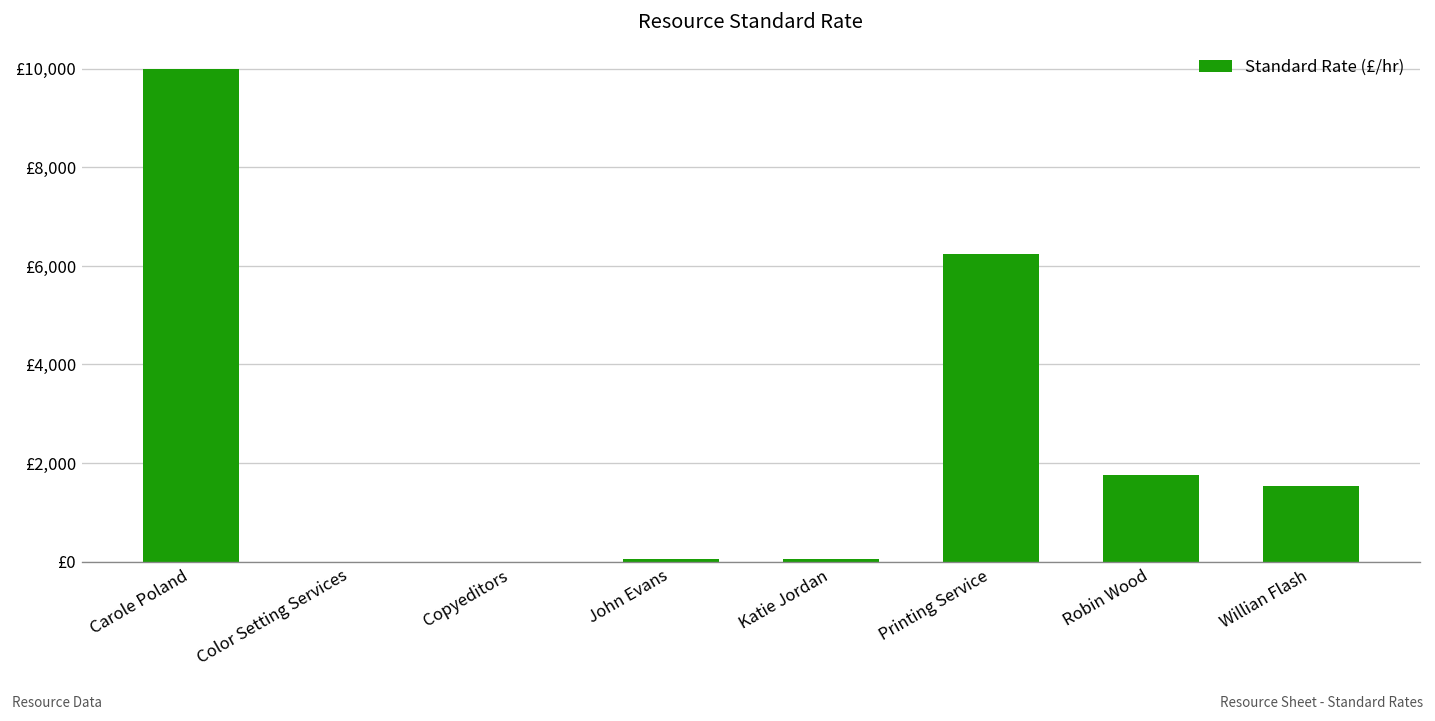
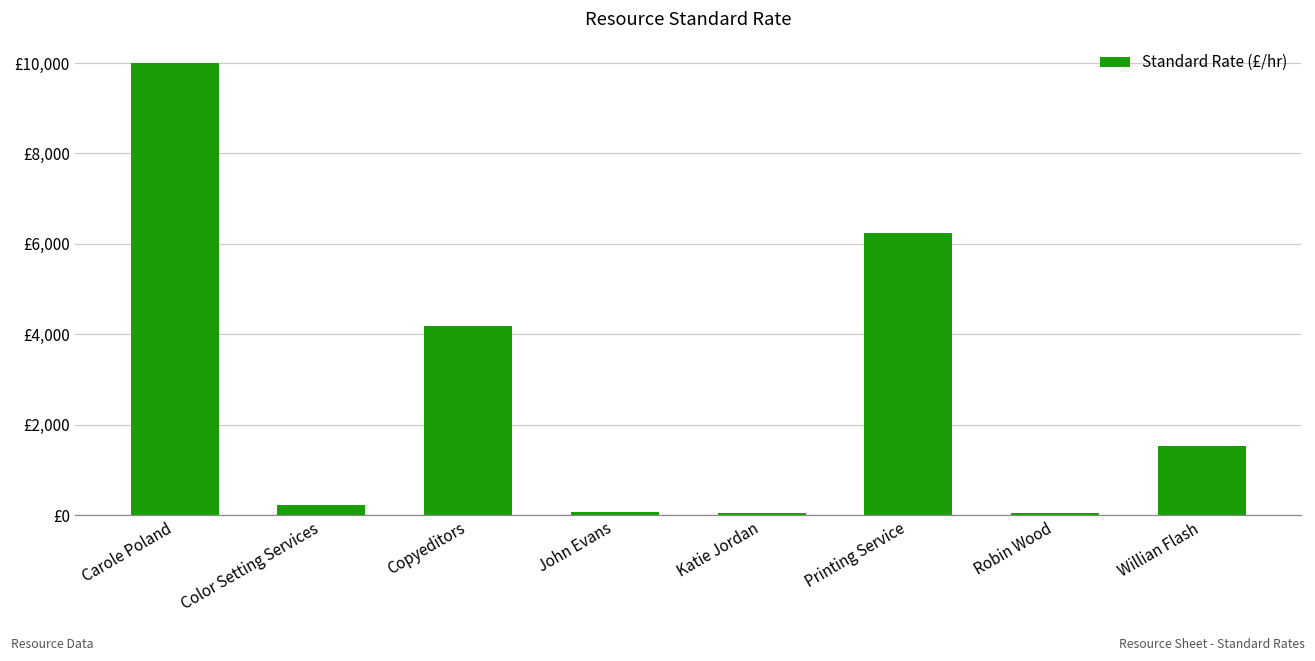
  {
    "Carole Poland": "£10,000",
-   "Color Setting Services": "£0",
-   "Copyeditors": "£0",
+   "Color Setting Services": "£200",
+   "Copyeditors": "£4,200",
    "John Evans": "£100",
    "Printing Service": "£6,200",
-   "Robin Wood": "£1,800",
+   "Robin Wood": "£0",
    "Willian Flash": "£1,500"
  }
